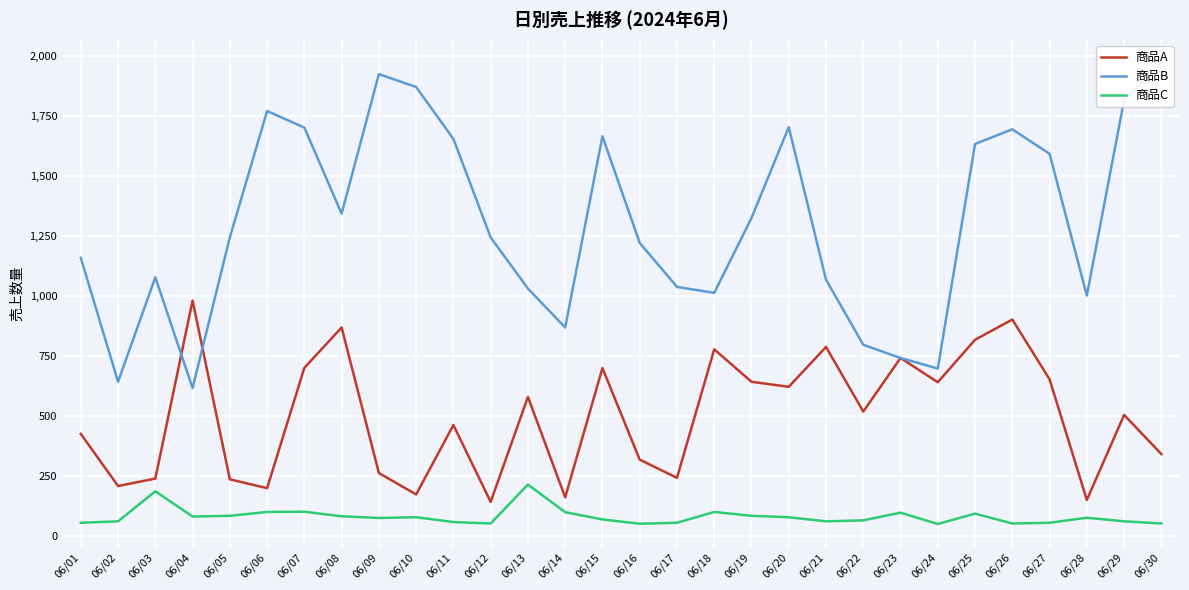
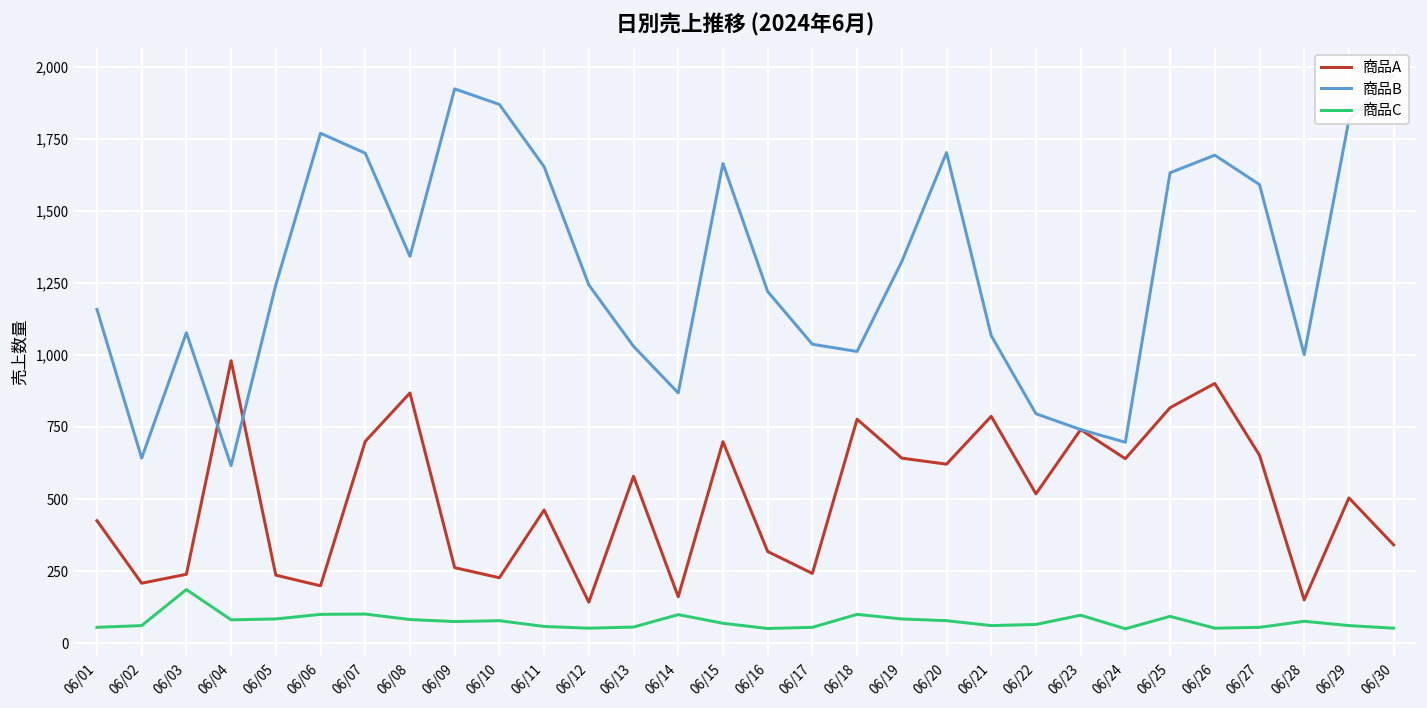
  {
    "商品A": {
      "06/01": "430",
      "06/02": "210",
      "06/03": "240",
      "06/04": "980",
      "06/05": "240",
      "06/06": "200",
      "06/07": "700",
      "06/08": "870",
      "06/09": "260",
-     "06/10": "170",
+     "06/10": "230",
      "06/11": "460",
      "06/12": "140",
      "06/13": "580",
      "06/14": "160",
      "06/15": "700",
      "06/16": "320",
      "06/17": "240",
      "06/18": "780",
      "06/19": "640",
      "06/20": "620",
      "06/21": "790",
      "06/22": "520",
      "06/24": "640",
      "06/25": "820",
      "06/26": "900",
      "06/27": "650",
      "06/28": "150",
      "06/29": "500",
      "06/30": "340"
    },
    "商品B": {
      "06/01": "1,160",
      "06/02": "640",
      "06/03": "1,080",
      "06/04": "620",
      "06/05": "1,240",
      "06/06": "1,770",
      "06/07": "1,700",
      "06/08": "1,340",
      "06/09": "1,920",
      "06/10": "1,870",
      "06/11": "1,650",
      "06/12": "1,240",
      "06/13": "1,030",
      "06/14": "870",
      "06/15": "1,660",
      "06/16": "1,220",
      "06/17": "1,040",
      "06/18": "1,010",
      "06/19": "1,320",
      "06/20": "1,700",
      "06/21": "1,070",
      "06/22": "800",
      "06/24": "700",
      "06/25": "1,630",
      "06/26": "1,690",
      "06/27": "1,590",
      "06/28": "1,000"
    },
    "商品C": {
      "06/01": "60",
      "06/02": "60",
      "06/03": "190",
      "06/04": "80",
      "06/05": "80",
      "06/06": "100",
      "06/07": "100",
      "06/08": "80",
      "06/09": "80",
      "06/10": "80",
      "06/11": "60",
      "06/12": "50",
-     "06/13": "210",
+     "06/13": "60",
      "06/14": "100",
      "06/15": "70",
      "06/16": "50",
      "06/17": "60",
      "06/18": "100",
      "06/19": "80",
      "06/20": "80",
      "06/21": "60",
      "06/22": "70",
      "06/23": "100",
      "06/24": "50",
      "06/25": "90",
      "06/26": "50",
      "06/27": "60",
      "06/28": "80",
      "06/29": "60",
      "06/30": "50"
    }
  }
